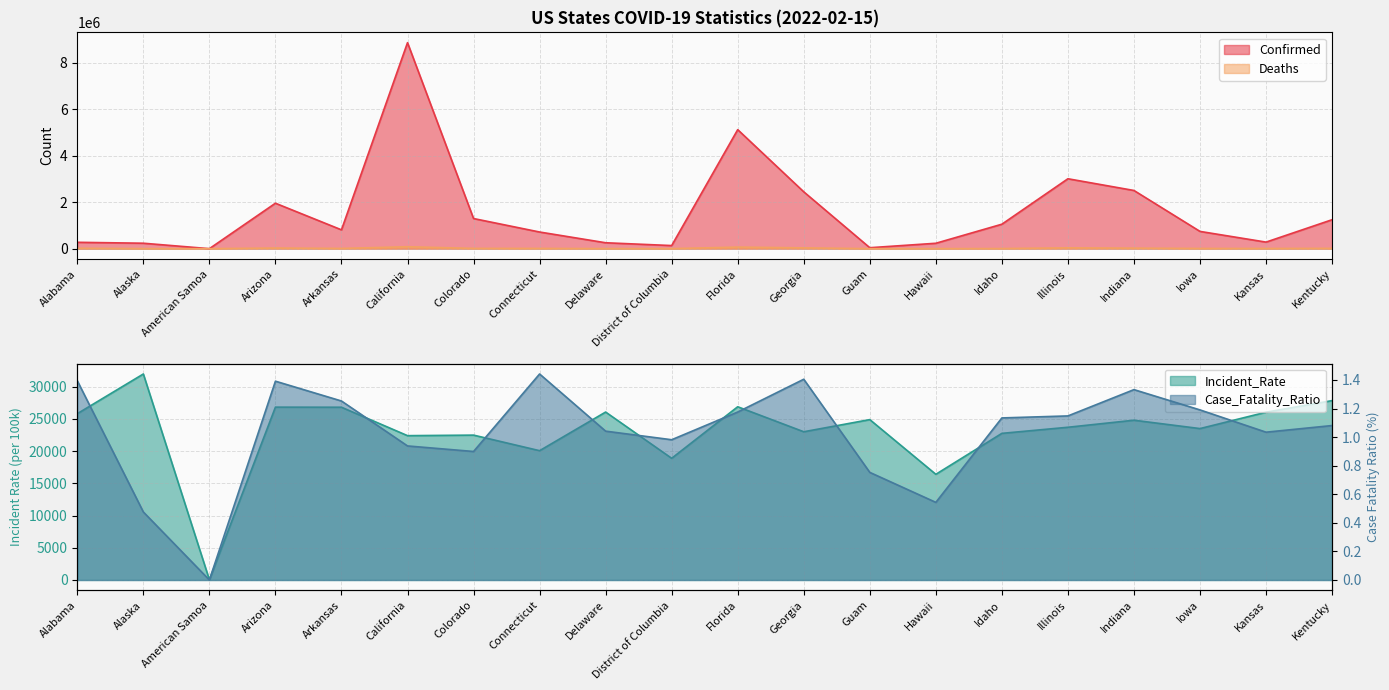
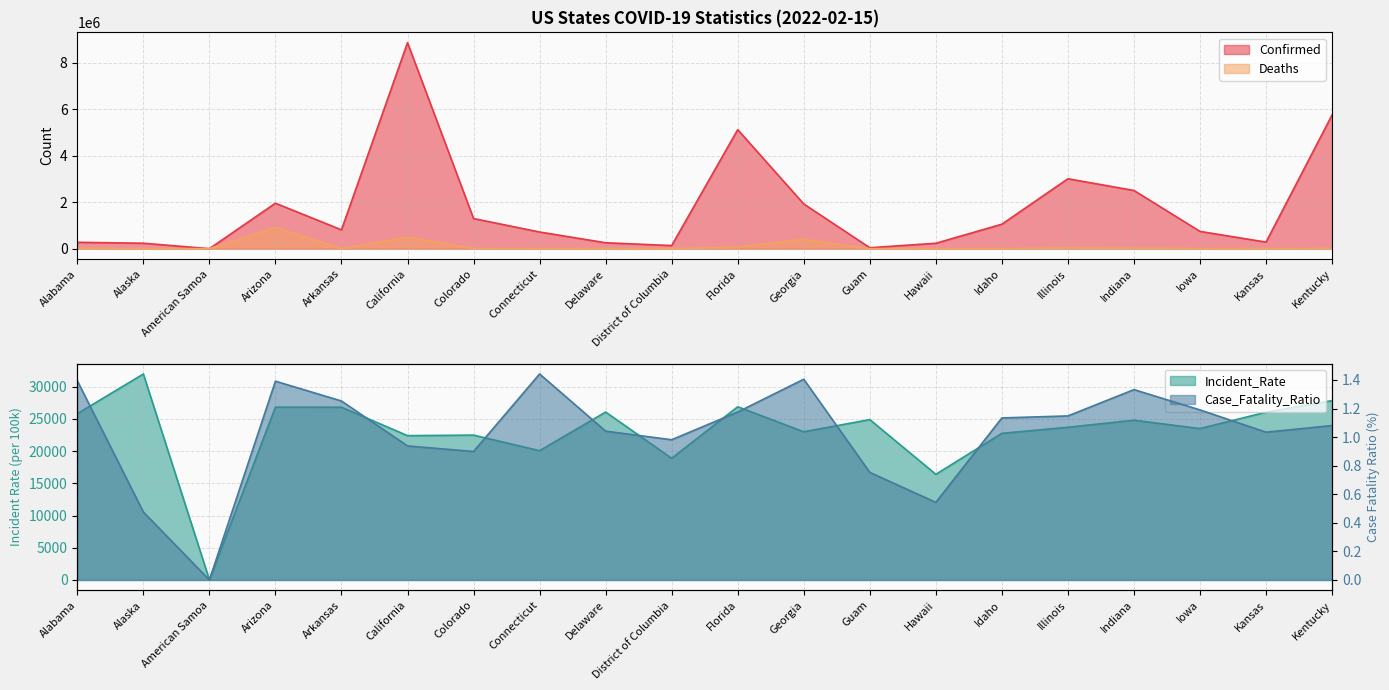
  {
    "US States COVID-19 Statistics (2022-02-15)": {
      "Confirmed": {
        "Alabama": 300000,
        "Alaska": 200000,
        "Arizona": 2000000,
        "Arkansas": 800000,
        "California": 8900000,
        "Colorado": 1300000,
        "Connecticut": 700000,
        "Delaware": 300000,
        "District of Columbia": 100000,
        "Florida": 5100000,
-       "Georgia": 2400000,
+       "Georgia": 1900000,
        "Hawaii": 200000,
        "Idaho": 1100000,
        "Illinois": 3000000,
        "Indiana": 2500000,
        "Iowa": 700000,
        "Kansas": 300000,
-       "Kentucky": 1200000
+       "Kentucky": 5700000
      },
      "Deaths": {
        "Alabama": 0,
        "Alaska": 0,
-       "Arizona": 0,
+       "Arizona": 900000,
        "Arkansas": 0,
-       "California": 100000,
+       "California": 500000,
        "Colorado": 0,
        "Connecticut": 0,
        "Delaware": 0,
        "District of Columbia": 0,
        "Florida": 100000,
-       "Georgia": 0,
+       "Georgia": 400000,
        "Hawaii": 0,
        "Idaho": 0,
        "Illinois": 0,
        "Indiana": 0,
        "Iowa": 0,
        "Kansas": 0,
        "Kentucky": 0
      }
    }
  }
